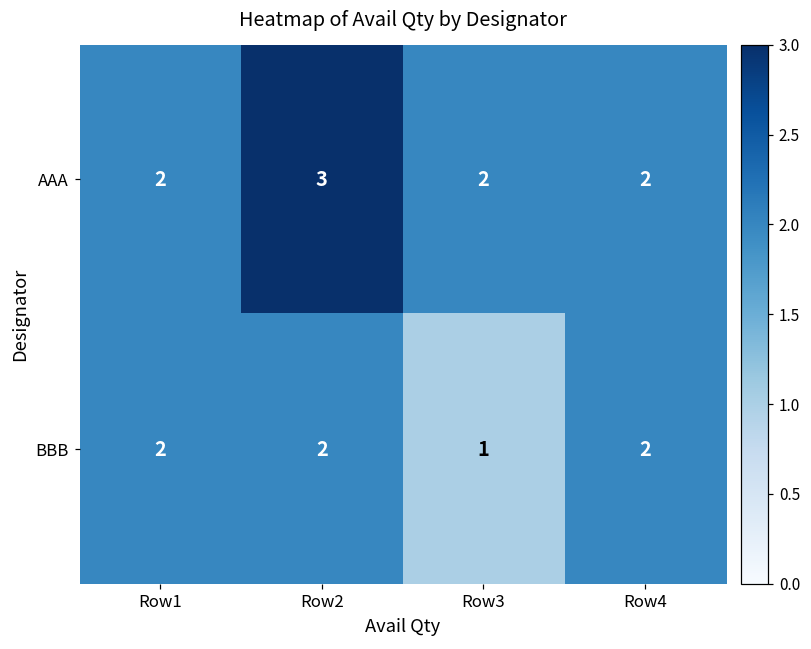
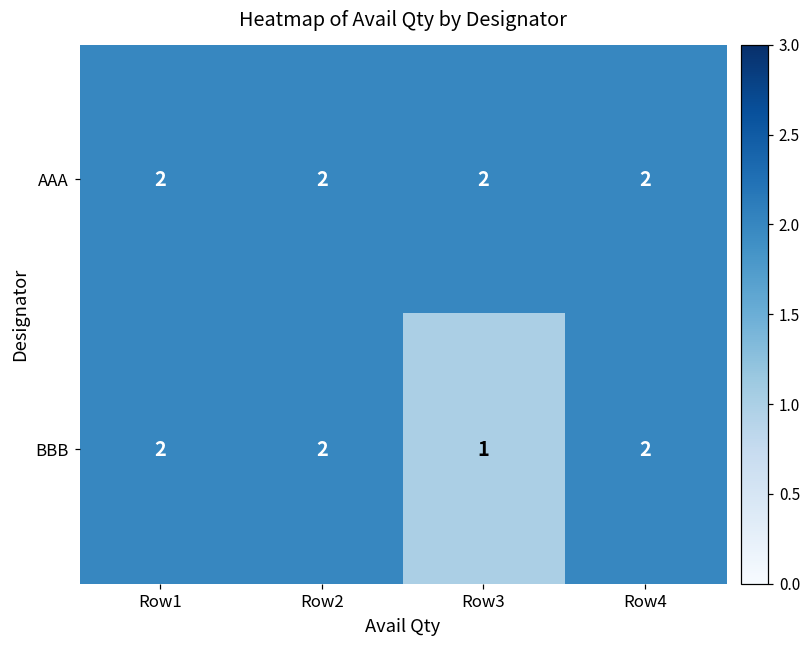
  {
    "AAA": {
      "Row1": 2,
-     "Row2": 3,
+     "Row2": 2,
      "Row3": 2,
      "Row4": 2
    },
    "BBB": {
      "Row1": 2,
      "Row2": 2,
      "Row3": 1,
      "Row4": 2
    }
  }
